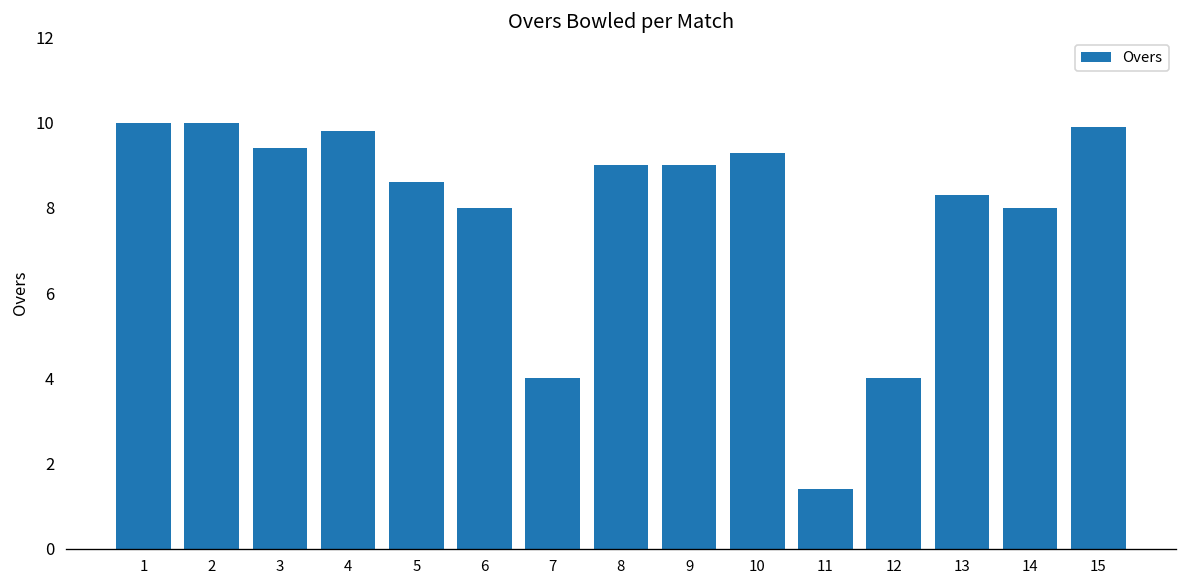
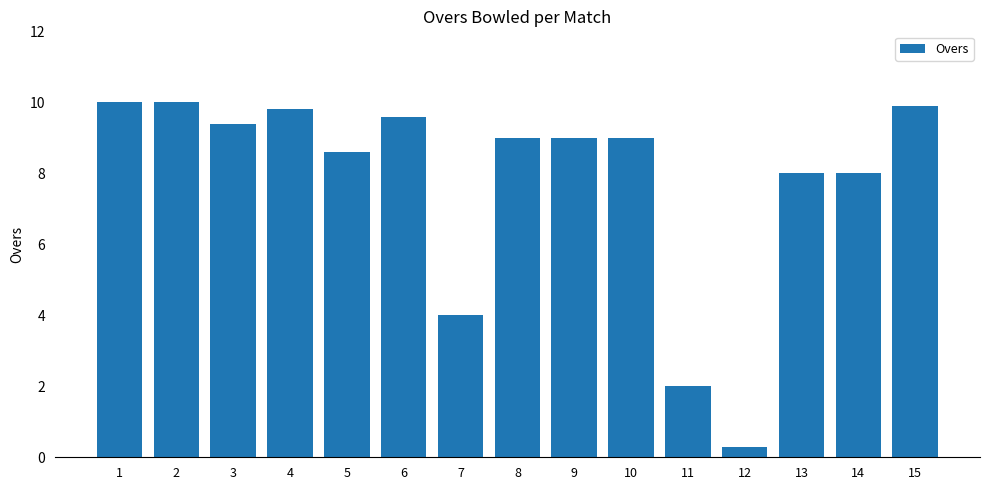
  {
    "1": 10.0,
    "2": 10.0,
    "3": 9.4,
    "4": 9.8,
    "5": 8.6,
-   "6": 8.0,
+   "6": 9.6,
    "7": 4.0,
    "8": 9.0,
    "9": 9.0,
-   "10": 9.3,
-   "11": 1.4,
-   "12": 4.0,
-   "13": 8.3,
+   "10": 9.0,
+   "11": 2.0,
+   "12": 0.3,
+   "13": 8.0,
    "14": 8.0,
    "15": 9.9
  }
